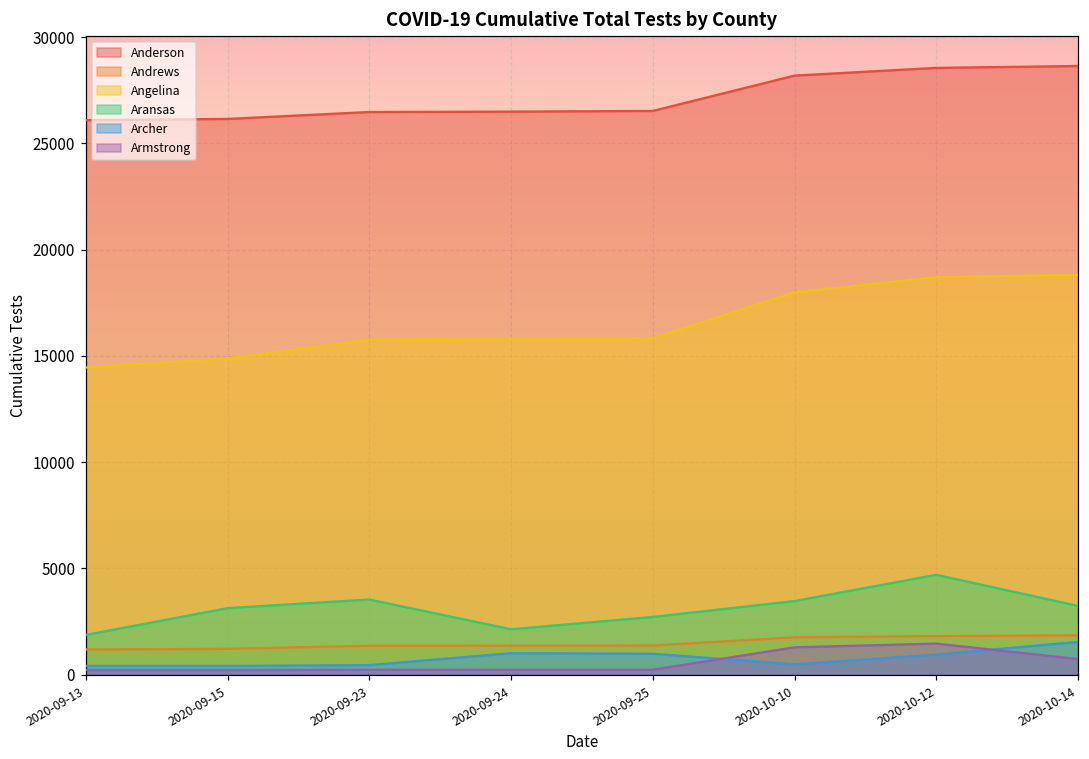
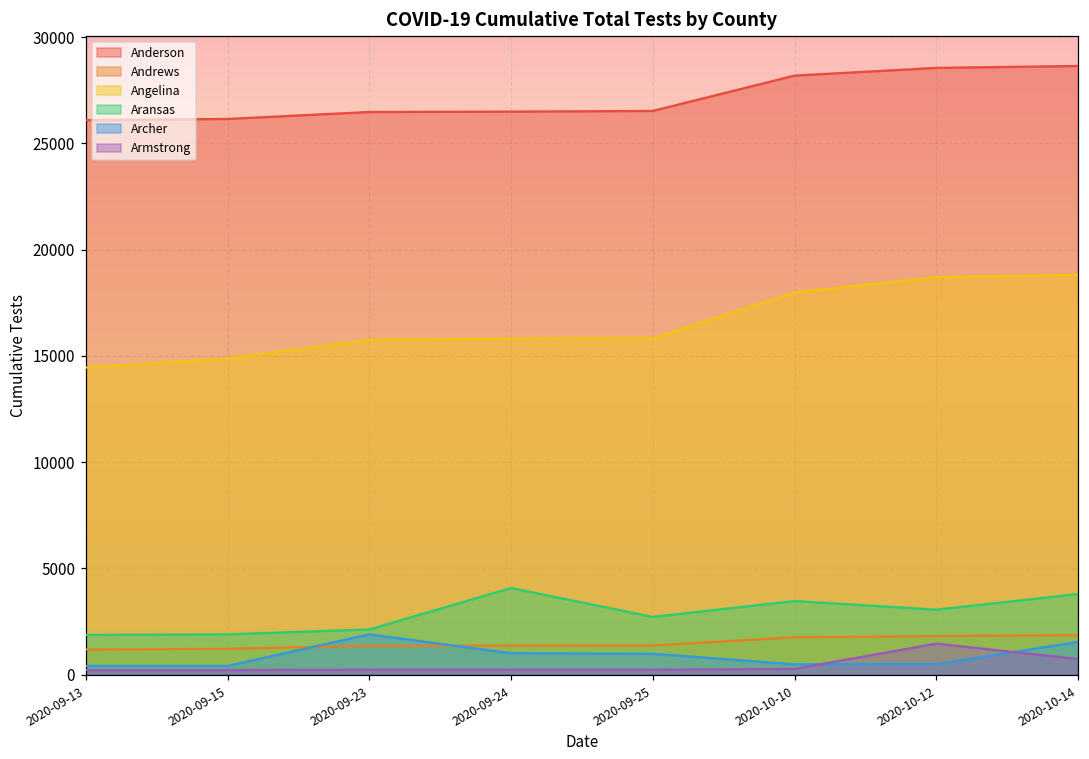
  {
    "Aransas": {
      "2020-09-13": 1900,
-     "2020-09-15": 3100,
-     "2020-09-23": 3500,
-     "2020-09-24": 2100,
+     "2020-09-15": 1900,
+     "2020-09-23": 2100,
+     "2020-09-24": 4100,
      "2020-09-25": 2700,
      "2020-10-10": 3500,
-     "2020-10-12": 4700,
-     "2020-10-14": 3200
+     "2020-10-12": 3100,
+     "2020-10-14": 3800
    },
    "Archer": {
      "2020-09-13": 400,
      "2020-09-15": 400,
-     "2020-09-23": 500,
+     "2020-09-23": 1900,
      "2020-09-24": 1000,
      "2020-09-25": 1000,
      "2020-10-10": 500,
-     "2020-10-12": 900,
+     "2020-10-12": 500,
      "2020-10-14": 1500
    },
    "Armstrong": {
      "2020-09-13": 200,
      "2020-09-15": 200,
      "2020-09-23": 200,
      "2020-09-24": 200,
      "2020-09-25": 200,
-     "2020-10-10": 1300,
+     "2020-10-10": 300,
      "2020-10-12": 1500,
      "2020-10-14": 700
    }
  }
